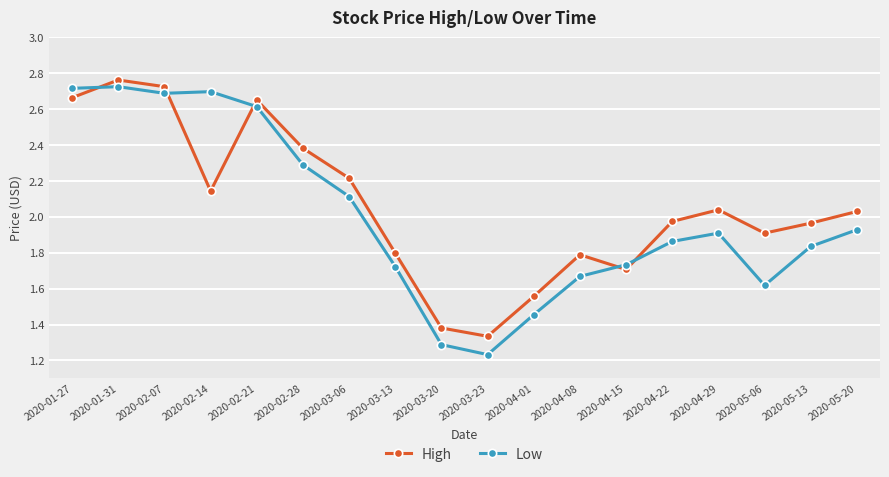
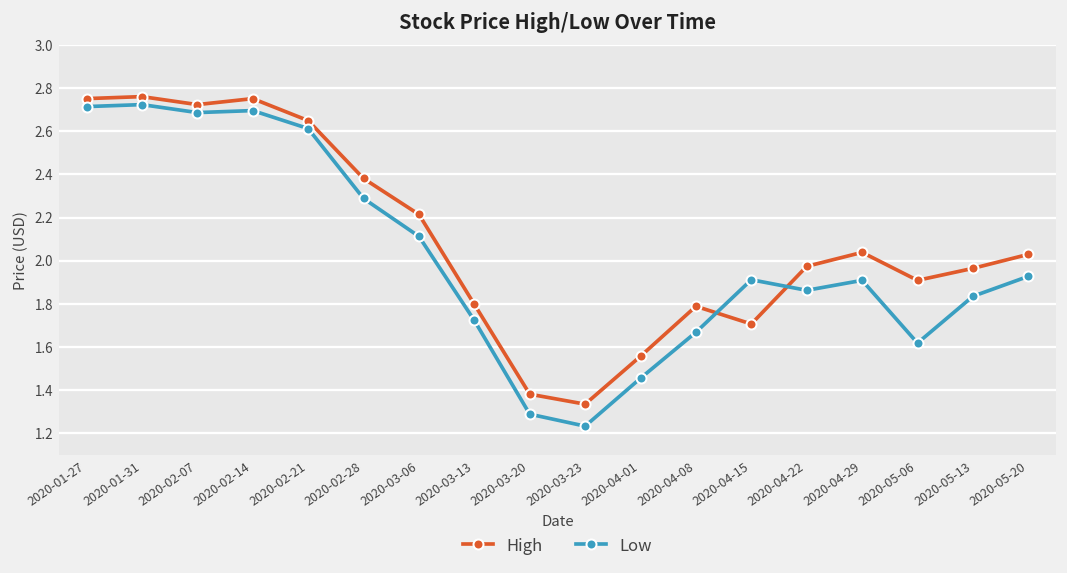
  {
    "High": {
-     "2020-01-27": 2.66,
+     "2020-01-27": 2.75,
      "2020-01-31": 2.76,
      "2020-02-07": 2.72,
-     "2020-02-14": 2.14,
+     "2020-02-14": 2.75,
      "2020-02-21": 2.65,
      "2020-02-28": 2.38,
      "2020-03-06": 2.21,
      "2020-03-13": 1.80,
      "2020-03-20": 1.38,
      "2020-03-23": 1.33,
      "2020-04-01": 1.56,
      "2020-04-08": 1.79,
      "2020-04-15": 1.71,
      "2020-04-22": 1.97,
      "2020-04-29": 2.04,
      "2020-05-06": 1.91,
      "2020-05-13": 1.96,
      "2020-05-20": 2.03
    },
    "Low": {
      "2020-01-27": 2.72,
      "2020-01-31": 2.72,
      "2020-02-07": 2.69,
      "2020-02-14": 2.70,
      "2020-02-21": 2.61,
      "2020-02-28": 2.29,
      "2020-03-06": 2.11,
      "2020-03-13": 1.72,
      "2020-03-20": 1.29,
      "2020-03-23": 1.23,
      "2020-04-01": 1.45,
      "2020-04-08": 1.67,
-     "2020-04-15": 1.73,
+     "2020-04-15": 1.91,
      "2020-04-22": 1.86,
      "2020-04-29": 1.91,
      "2020-05-06": 1.62,
      "2020-05-13": 1.83,
      "2020-05-20": 1.93
    }
  }
